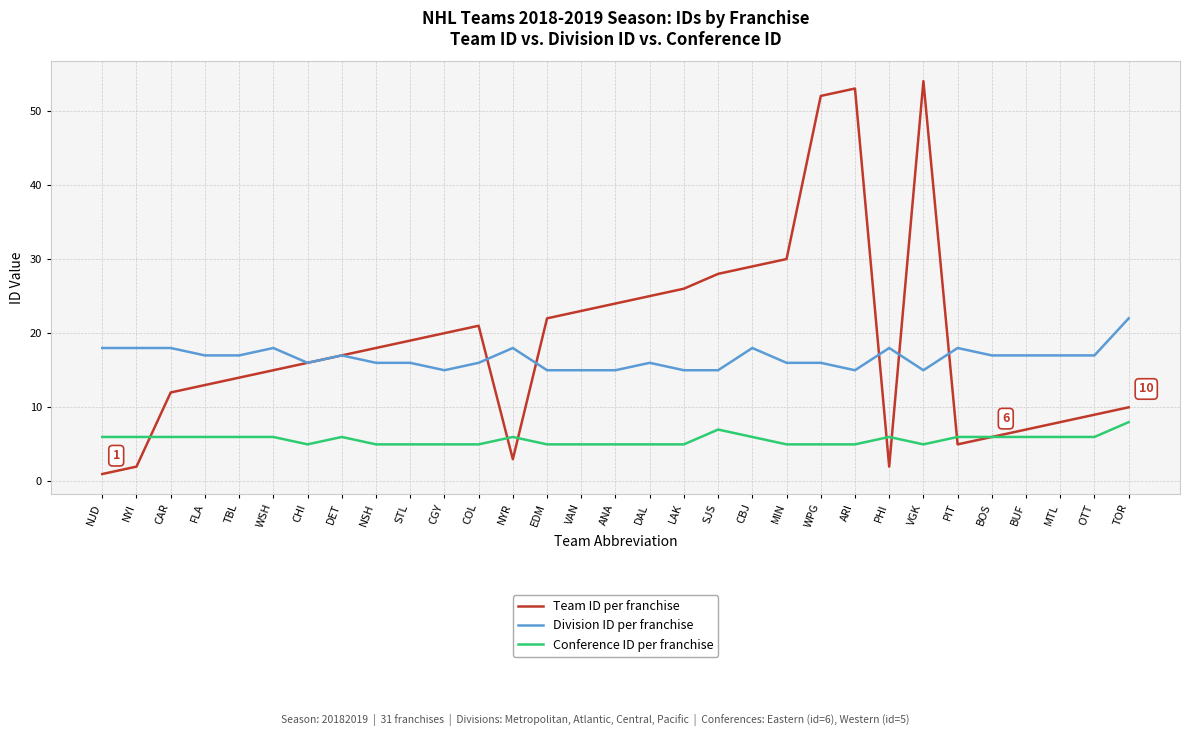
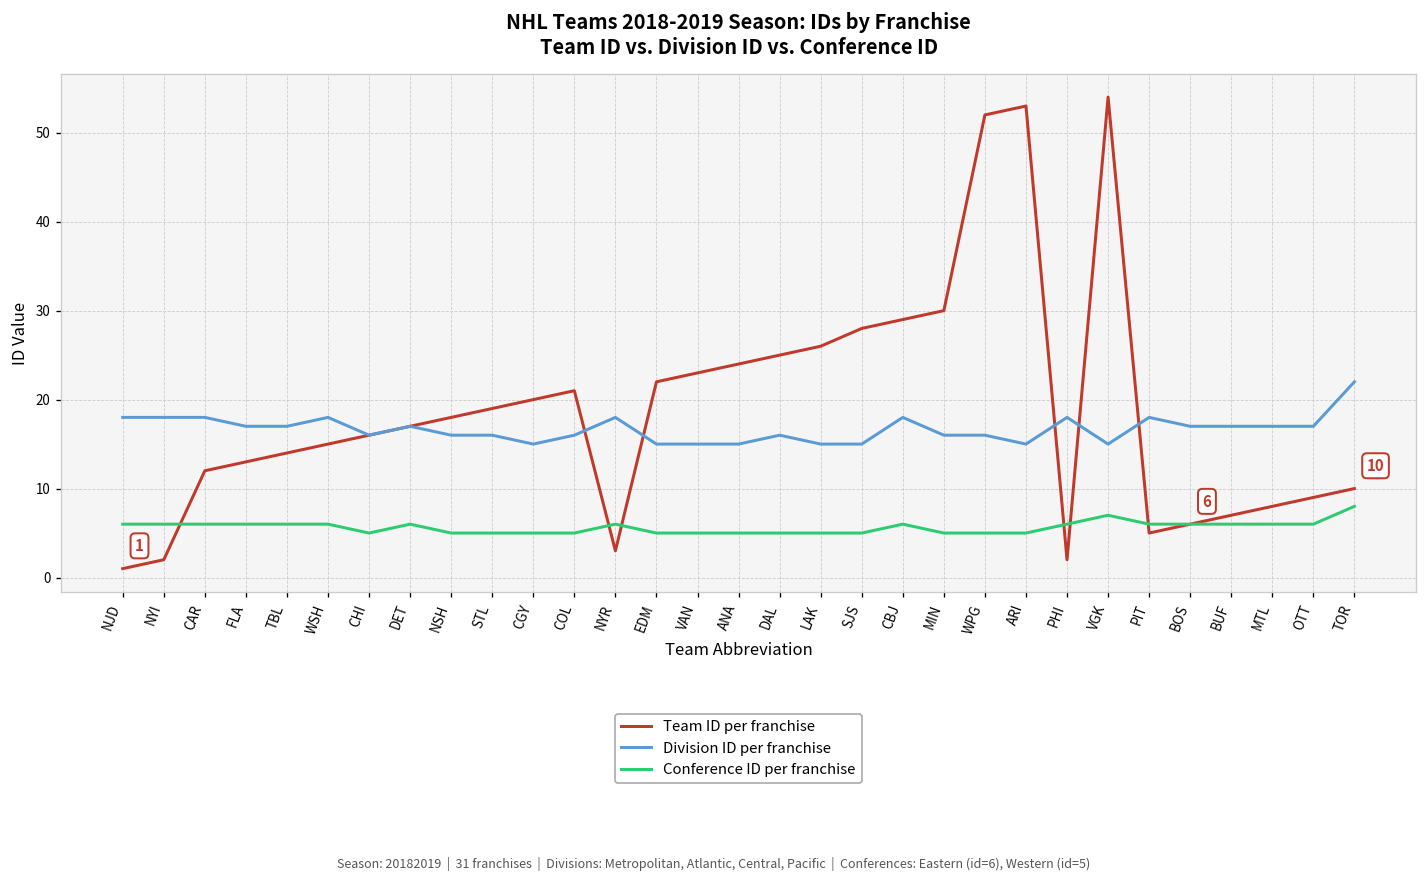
  {
    "Team ID per franchise": {
      "NYI": 2,
      "CAR": 12,
      "FLA": 13,
      "TBL": 14,
      "WSH": 15,
      "NSH": 18,
      "STL": 19,
      "CGY": 20,
      "COL": 21,
      "NYR": 3,
      "EDM": 22,
      "VAN": 23,
      "ANA": 24,
      "DAL": 25,
      "LAK": 26,
      "SJS": 28,
      "CBJ": 29,
      "MIN": 30,
      "WPG": 52,
      "ARI": 53,
      "PHI": 2,
      "VGK": 54,
      "PIT": 5,
      "BUF": 7,
      "MTL": 8,
      "OTT": 9
    },
    "Division ID per franchise": {
      "NJD": 18,
      "NYI": 18,
      "CAR": 18,
      "FLA": 17,
      "TBL": 17,
      "WSH": 18,
      "NSH": 16,
      "STL": 16,
      "CGY": 15,
      "COL": 16,
      "NYR": 18,
      "EDM": 15,
      "VAN": 15,
      "ANA": 15,
      "DAL": 16,
      "LAK": 15,
      "SJS": 15,
      "CBJ": 18,
      "MIN": 16,
      "WPG": 16,
      "ARI": 15,
      "PHI": 18,
      "VGK": 15,
      "PIT": 18,
      "BOS": 17,
      "BUF": 17,
      "MTL": 17,
      "OTT": 17,
      "TOR": 22
    },
    "Conference ID per franchise": {
      "NYI": 6,
      "CAR": 6,
      "FLA": 6,
      "TBL": 6,
      "WSH": 6,
      "CHI": 5,
      "DET": 6,
      "NSH": 5,
      "STL": 5,
      "CGY": 5,
      "COL": 5,
      "NYR": 6,
      "EDM": 5,
      "VAN": 5,
      "ANA": 5,
      "DAL": 5,
      "LAK": 5,
-     "SJS": 7,
+     "SJS": 5,
      "CBJ": 6,
      "MIN": 5,
      "WPG": 5,
      "ARI": 5,
      "PHI": 6,
-     "VGK": 5,
+     "VGK": 7,
      "PIT": 6,
      "MTL": 6,
      "OTT": 6,
      "TOR": 8
    }
  }
